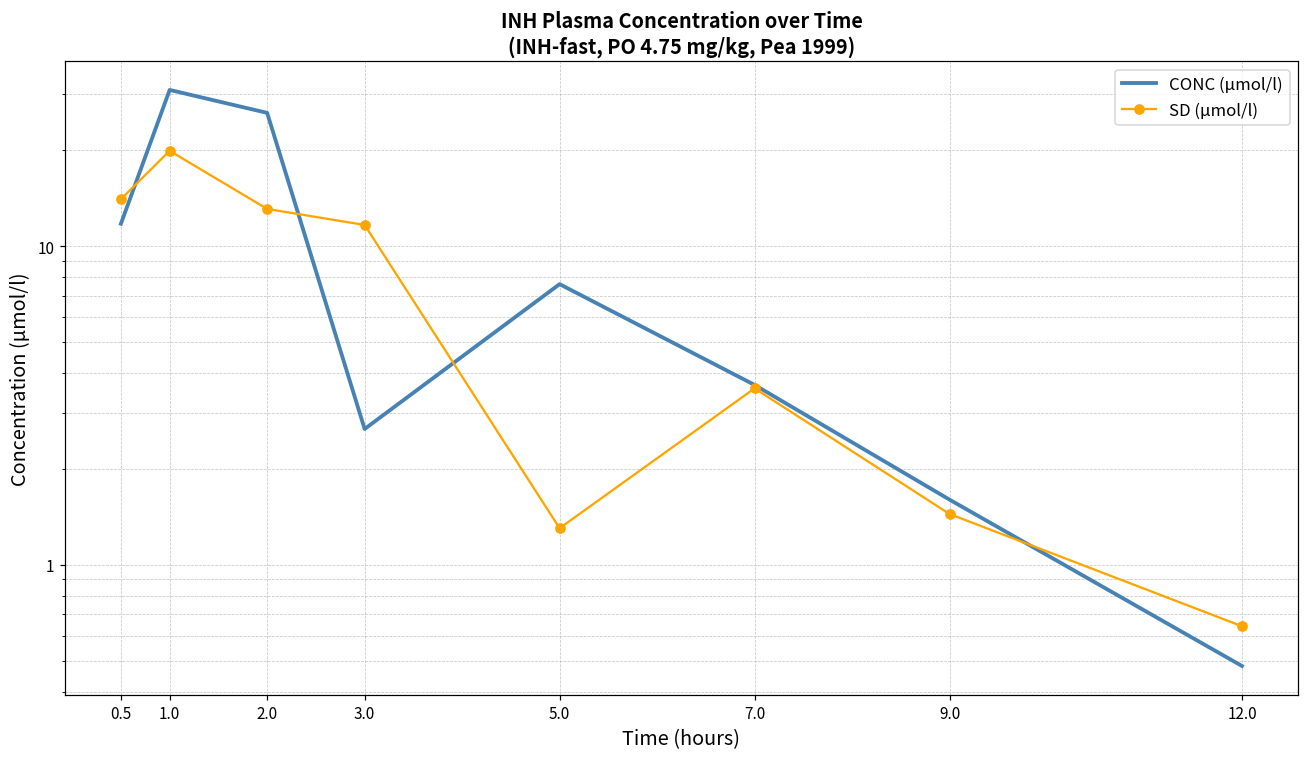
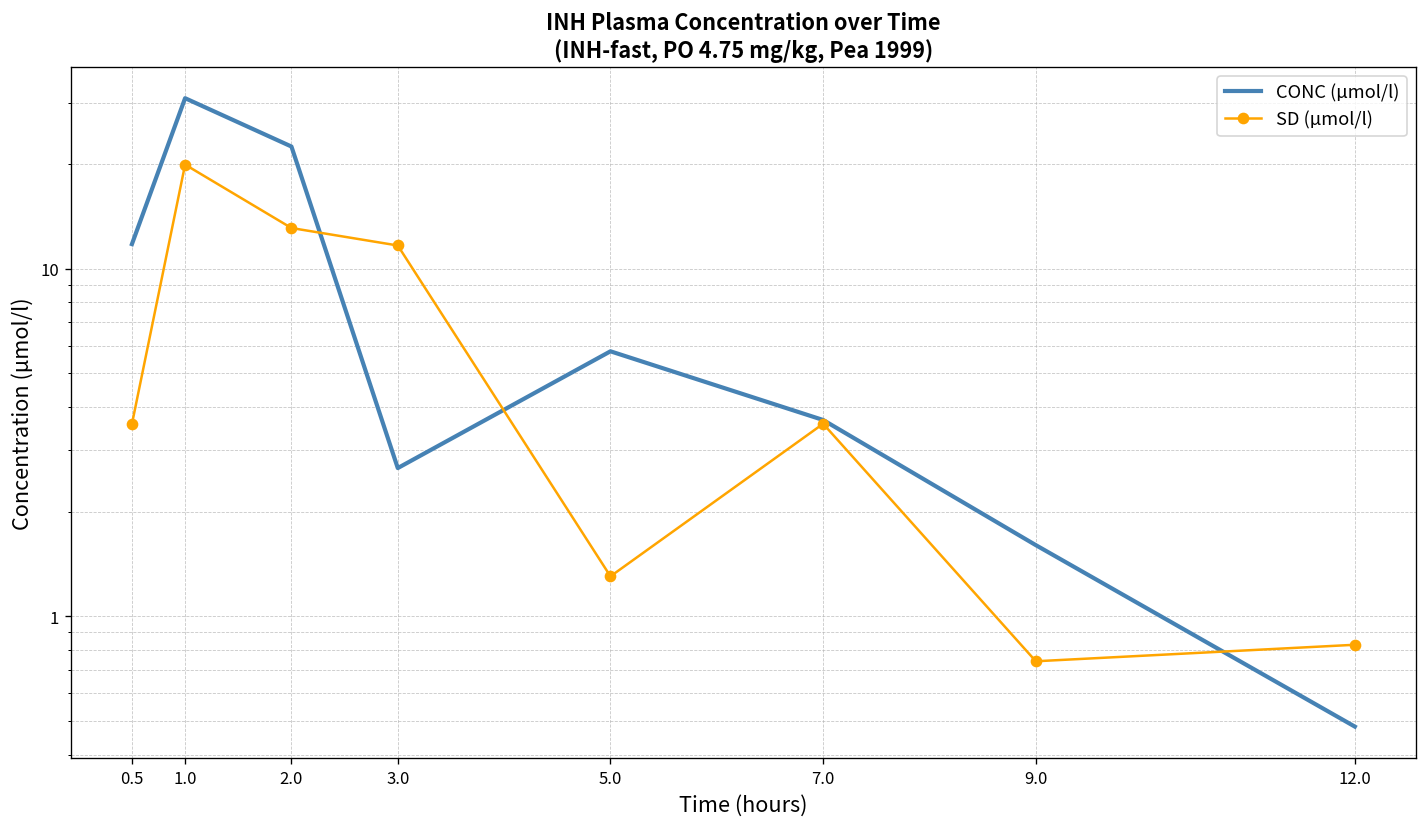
  {
    "CONC (µmol/l)": {
      "0.5": 11.8,
      "1.0": 31,
-     "2.0": 26,
+     "2.0": 22,
      "3.0": 2.7,
-     "5.0": 7.6,
+     "5.0": 5.8,
      "7.0": 3.7,
      "9.0": 1.6,
      "12.0": 0.48
    },
    "SD (µmol/l)": {
-     "0.5": 14,
+     "0.5": 3.6,
      "1.0": 20,
      "2.0": 13,
      "3.0": 11.7,
      "5.0": 1.3,
      "7.0": 3.6,
-     "9.0": 1.4,
-     "12.0": 0.64
+     "9.0": 0.74,
+     "12.0": 0.83
    }
  }
